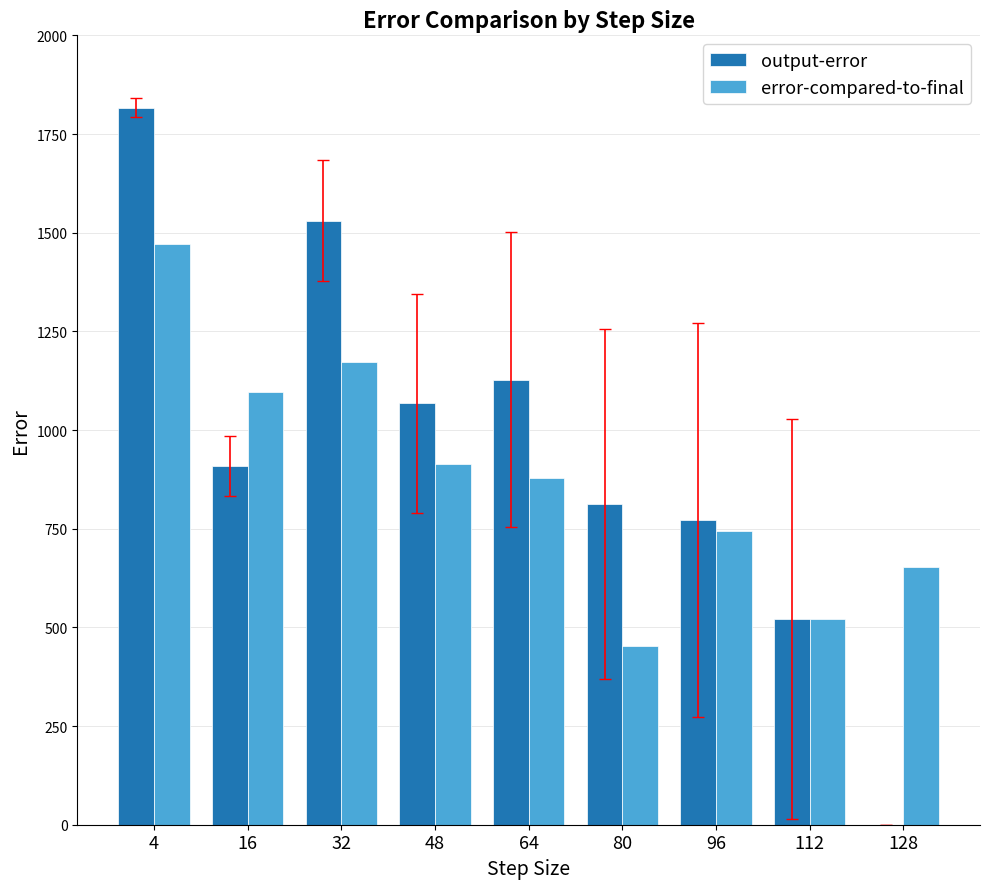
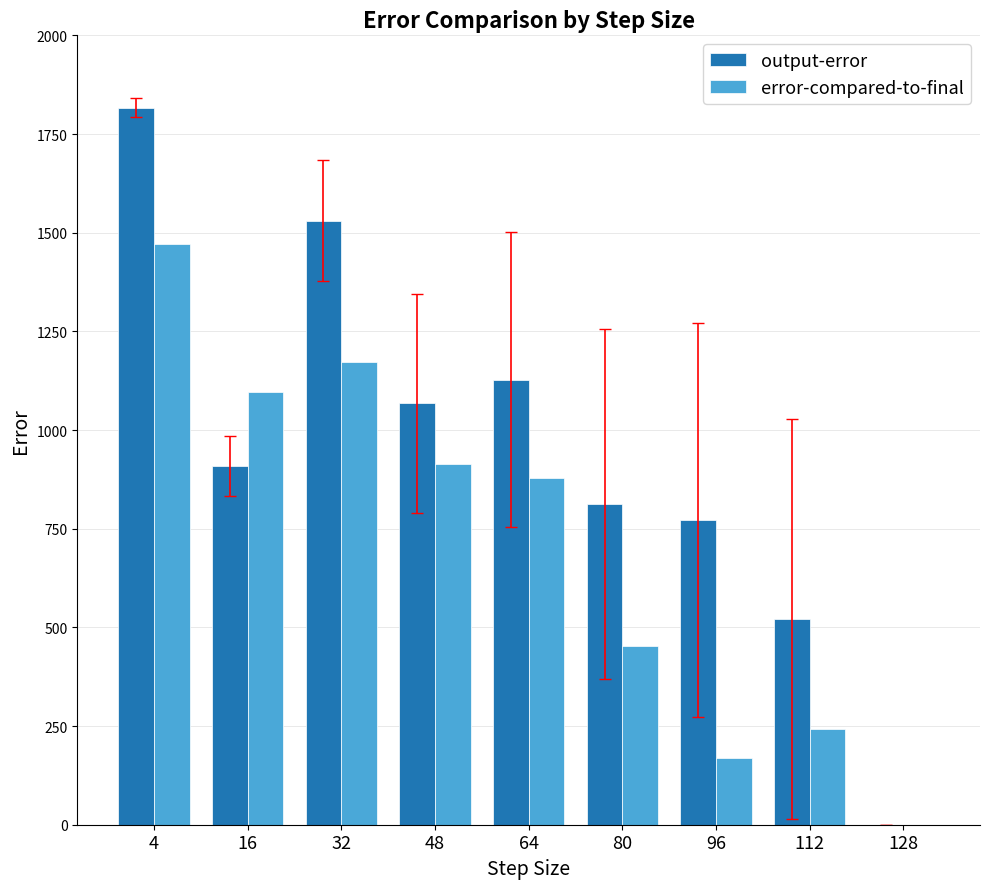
  {
    "error-compared-to-final": {
      "4": 1470,
      "16": 1100,
      "32": 1170,
      "48": 910,
      "64": 880,
      "80": 450,
-     "96": 740,
-     "112": 520,
-     "128": 650
+     "96": 170,
+     "112": 240,
+     "128": 0
    }
  }
